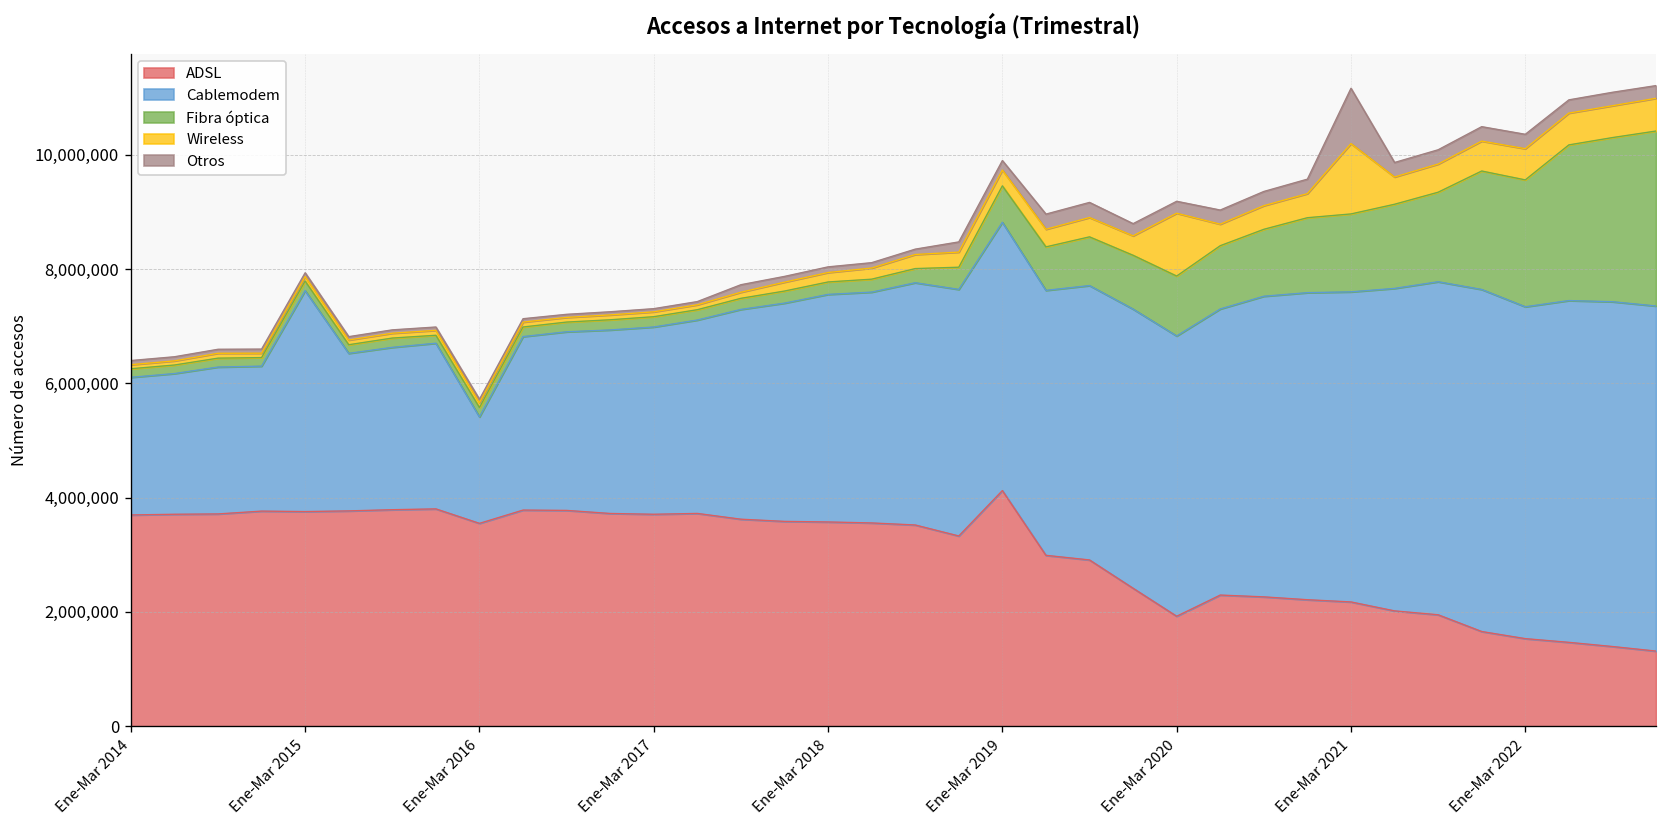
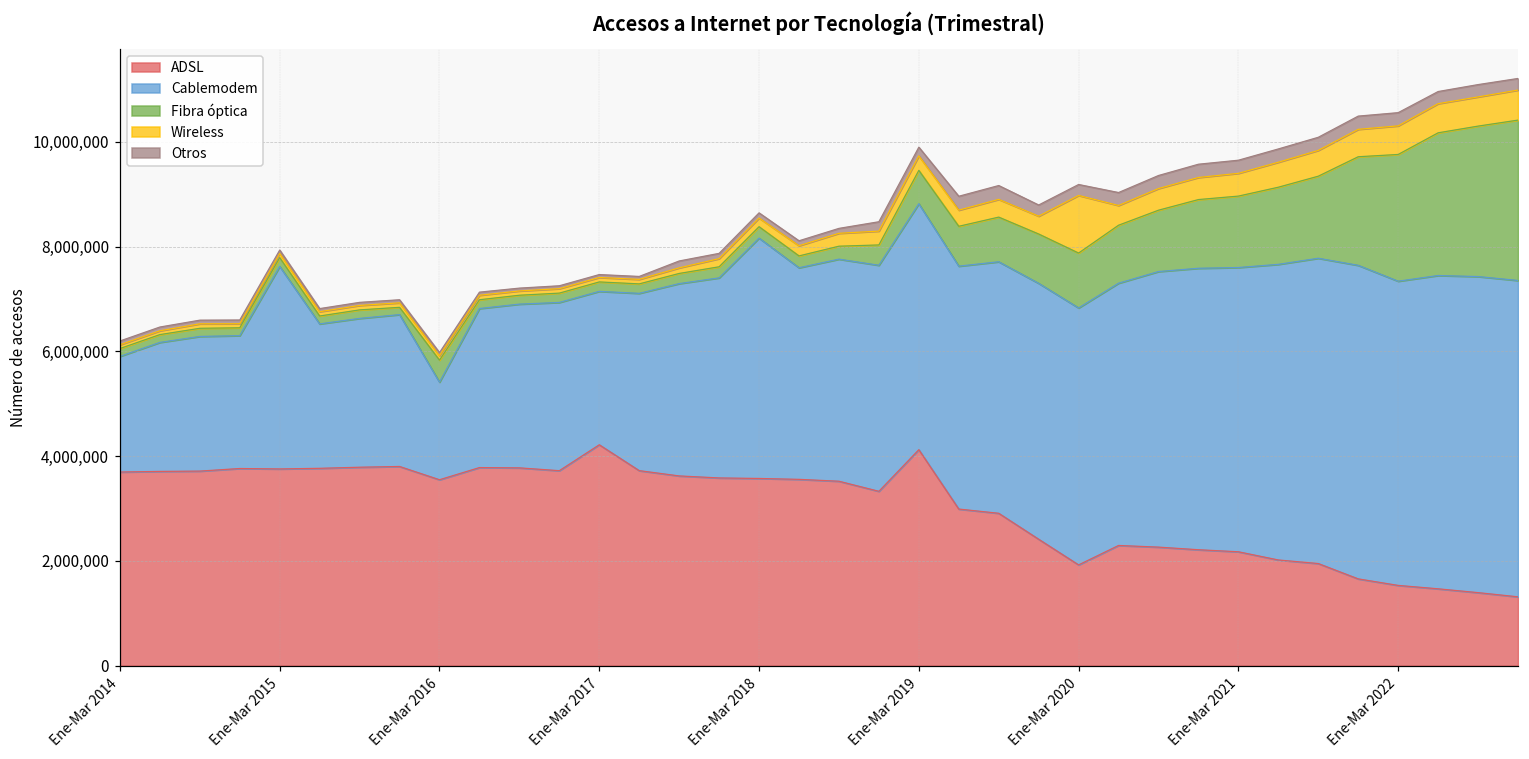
  {
    "ADSL": {
      "Ene-Mar 2014": "3,700,000",
      "Ene-Mar 2015": "3,800,000",
      "Ene-Mar 2016": "3,500,000",
-     "Ene-Mar 2017": "3,700,000",
+     "Ene-Mar 2017": "4,200,000",
      "Ene-Mar 2018": "3,600,000",
      "Ene-Mar 2019": "4,100,000",
      "Ene-Mar 2020": "1,900,000",
      "Ene-Mar 2021": "2,200,000",
      "Ene-Mar 2022": "1,500,000"
    },
    "Cablemodem": {
-     "Ene-Mar 2014": "2,400,000",
+     "Ene-Mar 2014": "2,200,000",
      "Ene-Mar 2015": "3,900,000",
      "Ene-Mar 2016": "1,900,000",
-     "Ene-Mar 2017": "3,300,000",
-     "Ene-Mar 2018": "4,000,000",
+     "Ene-Mar 2017": "2,900,000",
+     "Ene-Mar 2018": "4,600,000",
      "Ene-Mar 2019": "4,700,000",
      "Ene-Mar 2020": "4,900,000",
      "Ene-Mar 2021": "5,400,000",
      "Ene-Mar 2022": "5,800,000"
    },
    "Fibra óptica": {
      "Ene-Mar 2014": "200,000",
      "Ene-Mar 2015": "200,000",
-     "Ene-Mar 2016": "200,000",
+     "Ene-Mar 2016": "400,000",
      "Ene-Mar 2017": "200,000",
      "Ene-Mar 2018": "200,000",
      "Ene-Mar 2019": "600,000",
      "Ene-Mar 2020": "1,000,000",
      "Ene-Mar 2021": "1,400,000",
-     "Ene-Mar 2022": "2,200,000"
+     "Ene-Mar 2022": "2,400,000"
    },
    "Wireless": {
      "Ene-Mar 2014": "100,000",
      "Ene-Mar 2015": "100,000",
      "Ene-Mar 2016": "100,000",
      "Ene-Mar 2017": "100,000",
      "Ene-Mar 2018": "200,000",
      "Ene-Mar 2019": "300,000",
      "Ene-Mar 2020": "1,100,000",
-     "Ene-Mar 2021": "1,200,000",
+     "Ene-Mar 2021": "400,000",
      "Ene-Mar 2022": "500,000"
    },
    "Otros": {
      "Ene-Mar 2014": "100,000",
      "Ene-Mar 2015": "100,000",
      "Ene-Mar 2016": "100,000",
      "Ene-Mar 2017": "100,000",
      "Ene-Mar 2018": "100,000",
      "Ene-Mar 2019": "200,000",
      "Ene-Mar 2020": "200,000",
-     "Ene-Mar 2021": "1,000,000",
+     "Ene-Mar 2021": "300,000",
      "Ene-Mar 2022": "300,000"
    }
  }
